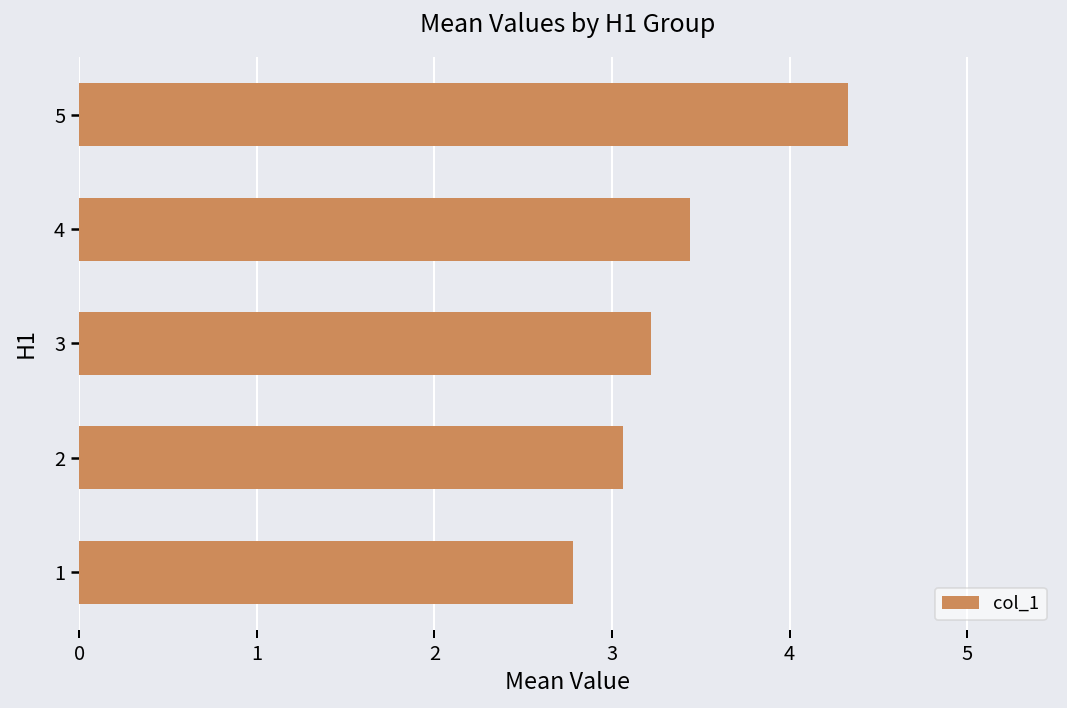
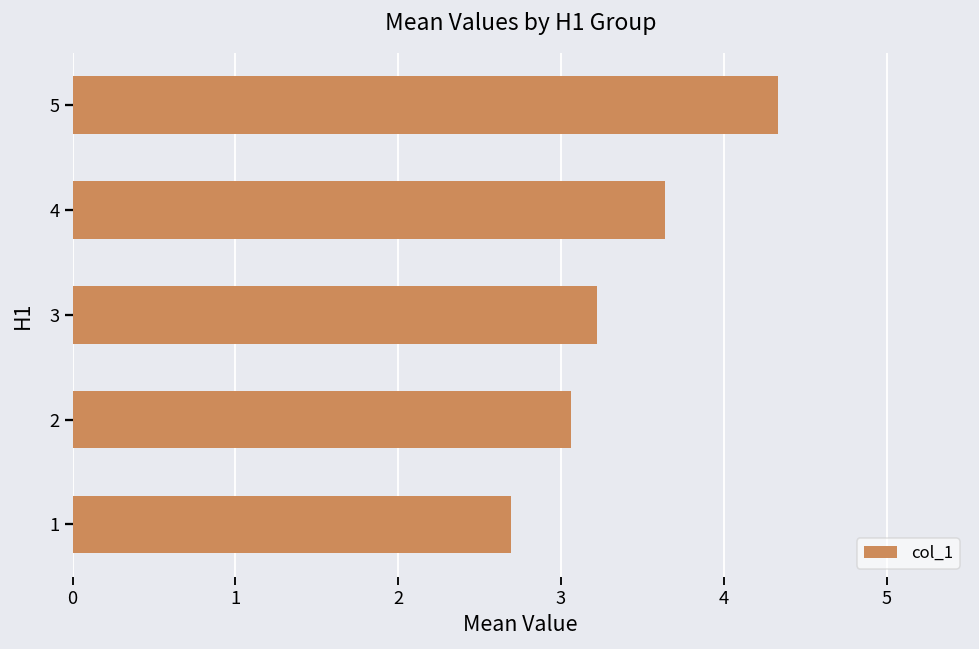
  {
    "5": 4.33,
-   "4": 3.44,
+   "4": 3.64,
    "3": 3.22,
    "2": 3.06,
-   "1": 2.78
+   "1": 2.69
  }
